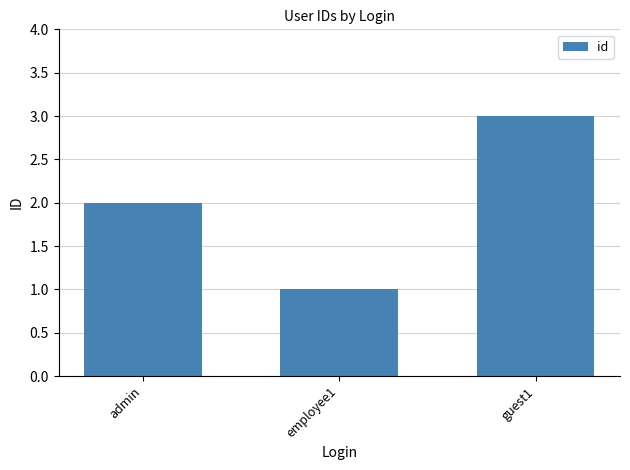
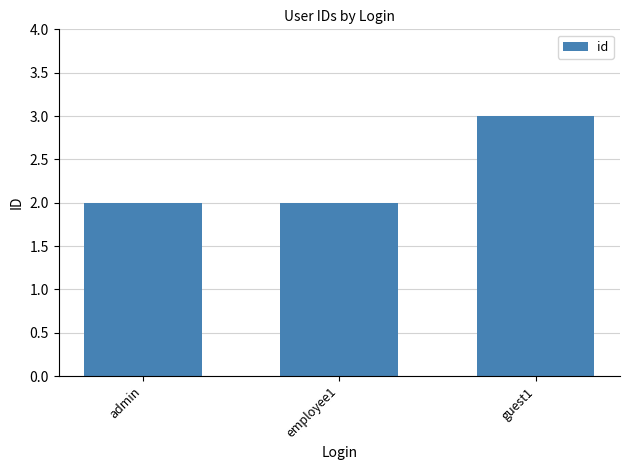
  {
    "admin": 2,
-   "employee1": 1,
+   "employee1": 2,
    "guest1": 3
  }
